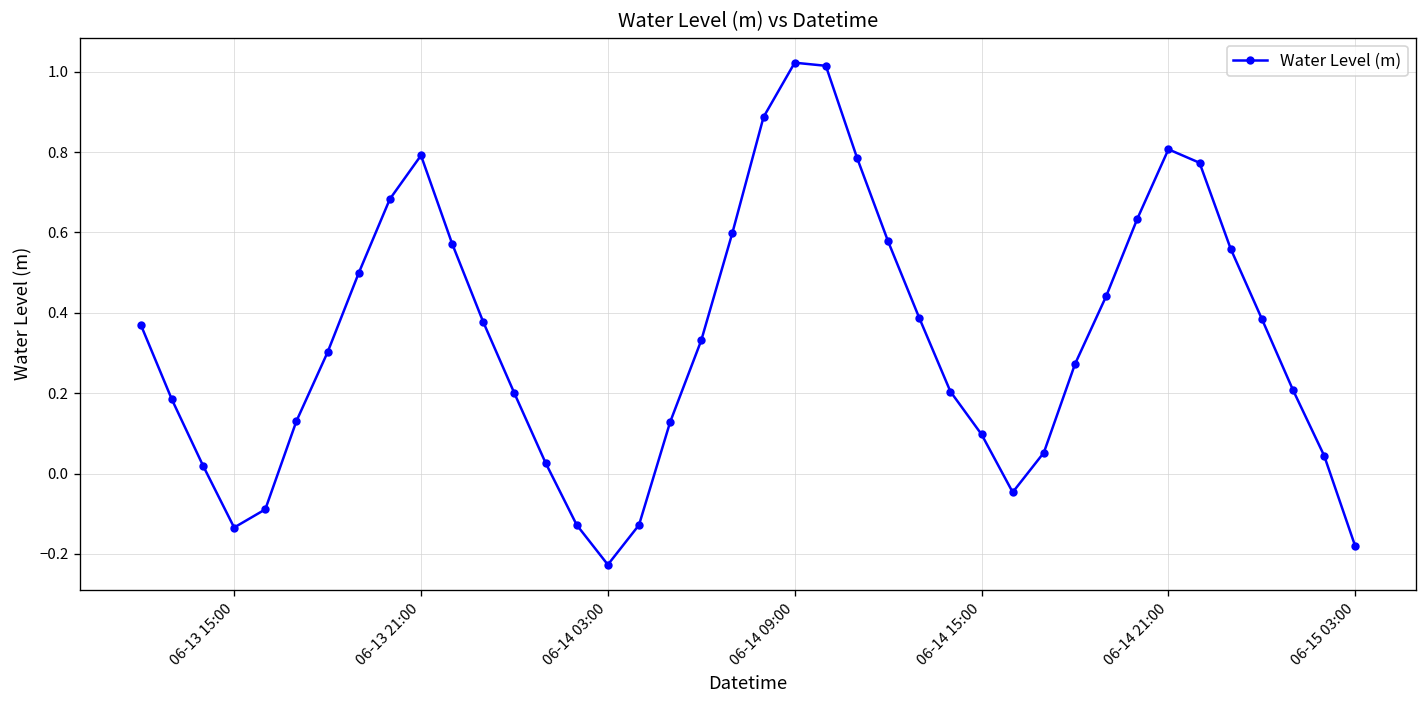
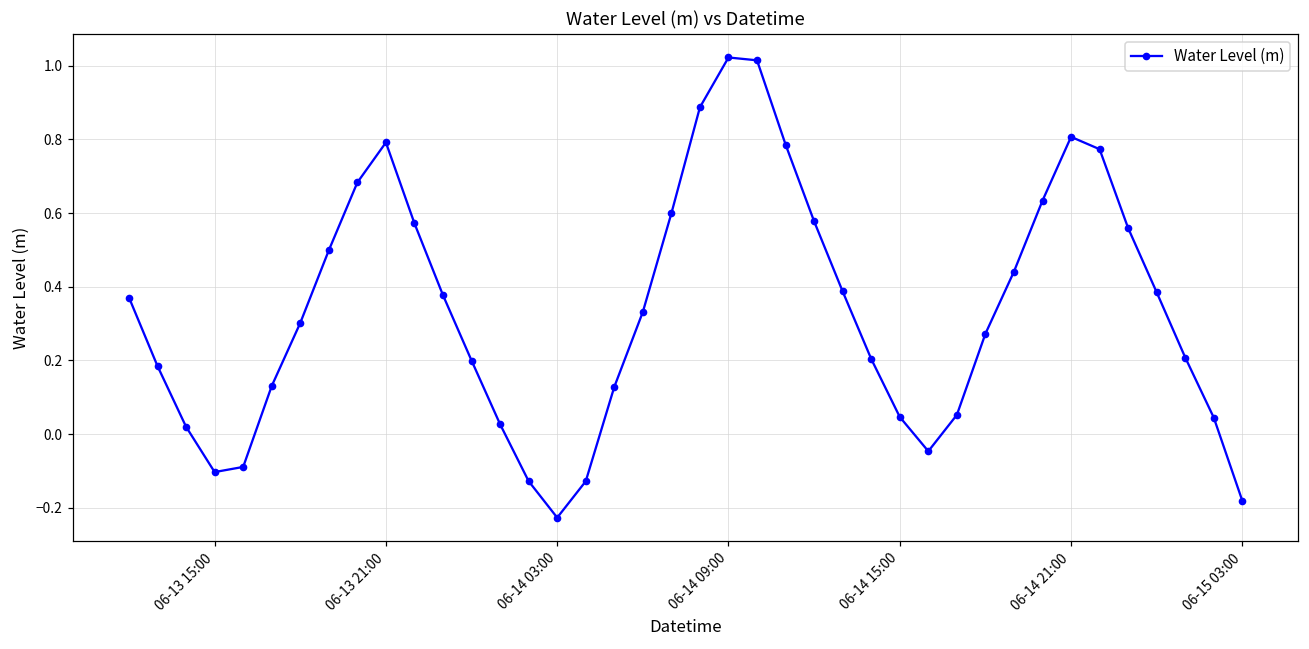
  {
-   "06-13 15:00": -0.13,
+   "06-13 15:00": -0.10,
    "06-13 21:00": 0.79,
    "06-14 03:00": -0.23,
    "06-14 09:00": 1.02,
-   "06-14 15:00": 0.10,
+   "06-14 15:00": 0.05,
    "06-14 21:00": 0.81,
    "06-15 03:00": -0.18
  }
